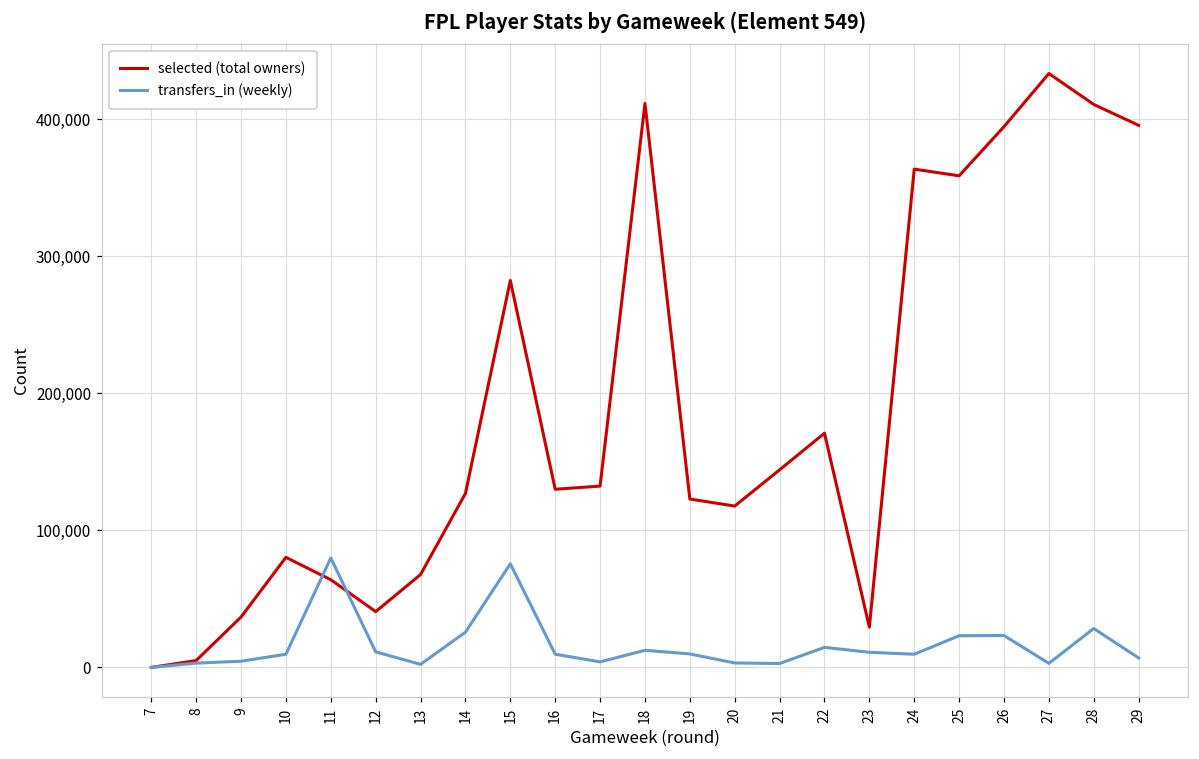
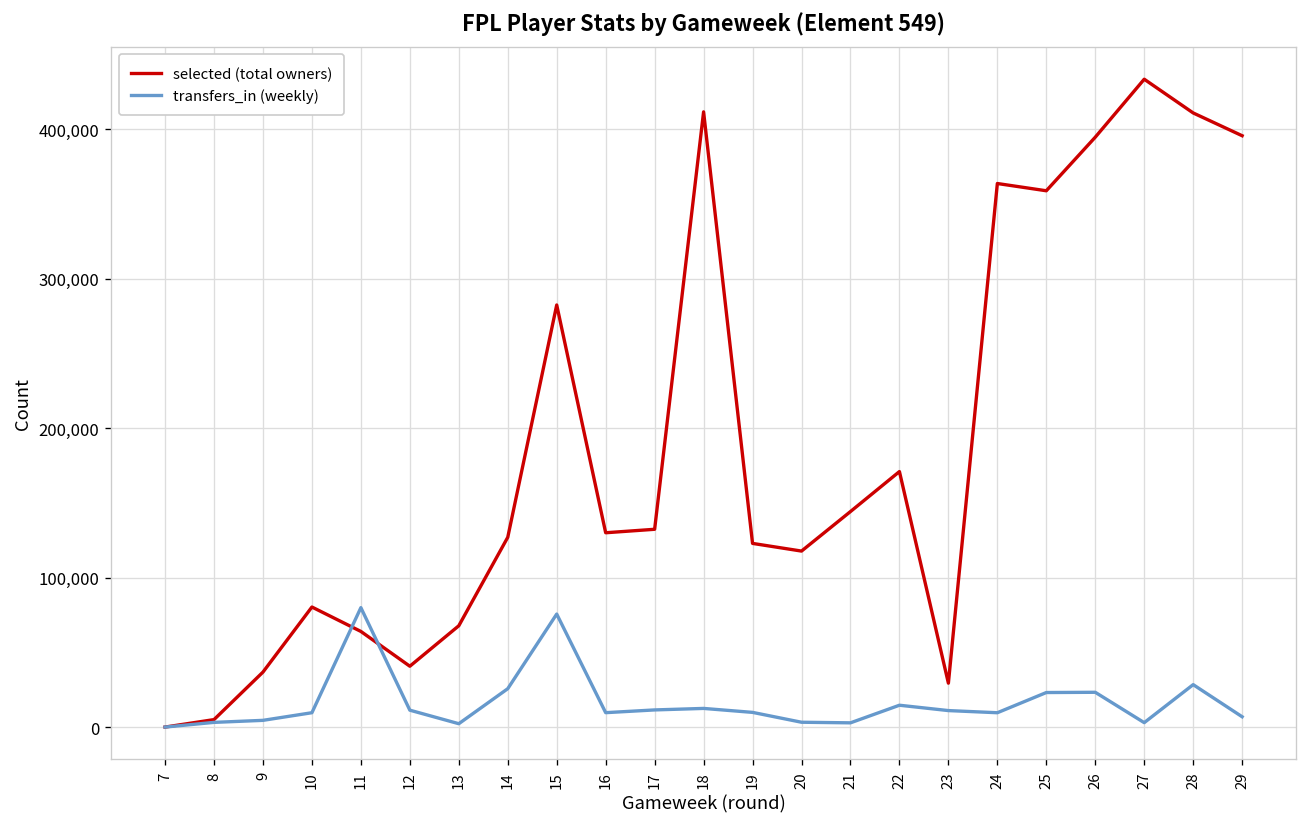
  {
    "selected (total owners)": {
      "9": "37,000",
      "10": "80,000",
      "11": "64,000",
      "12": "41,000",
      "13": "68,000",
      "14": "127,000",
      "15": "282,000",
      "16": "130,000",
      "17": "132,000",
      "18": "412,000",
      "19": "123,000",
      "20": "118,000",
      "21": "144,000",
      "22": "171,000",
      "23": "29,000",
      "24": "364,000",
      "25": "359,000",
      "26": "395,000",
      "27": "433,000",
      "28": "411,000",
      "29": "396,000"
    },
    "transfers_in (weekly)": {
      "9": "4,000",
      "10": "10,000",
      "11": "80,000",
      "12": "11,000",
      "13": "2,000",
      "14": "26,000",
      "15": "76,000",
      "16": "10,000",
-     "17": "4,000",
+     "17": "11,000",
      "18": "12,000",
      "19": "10,000",
      "20": "3,000",
      "21": "3,000",
      "22": "15,000",
      "23": "11,000",
      "24": "10,000",
      "25": "23,000",
      "26": "23,000",
      "27": "3,000",
      "28": "28,000",
      "29": "7,000"
    }
  }
